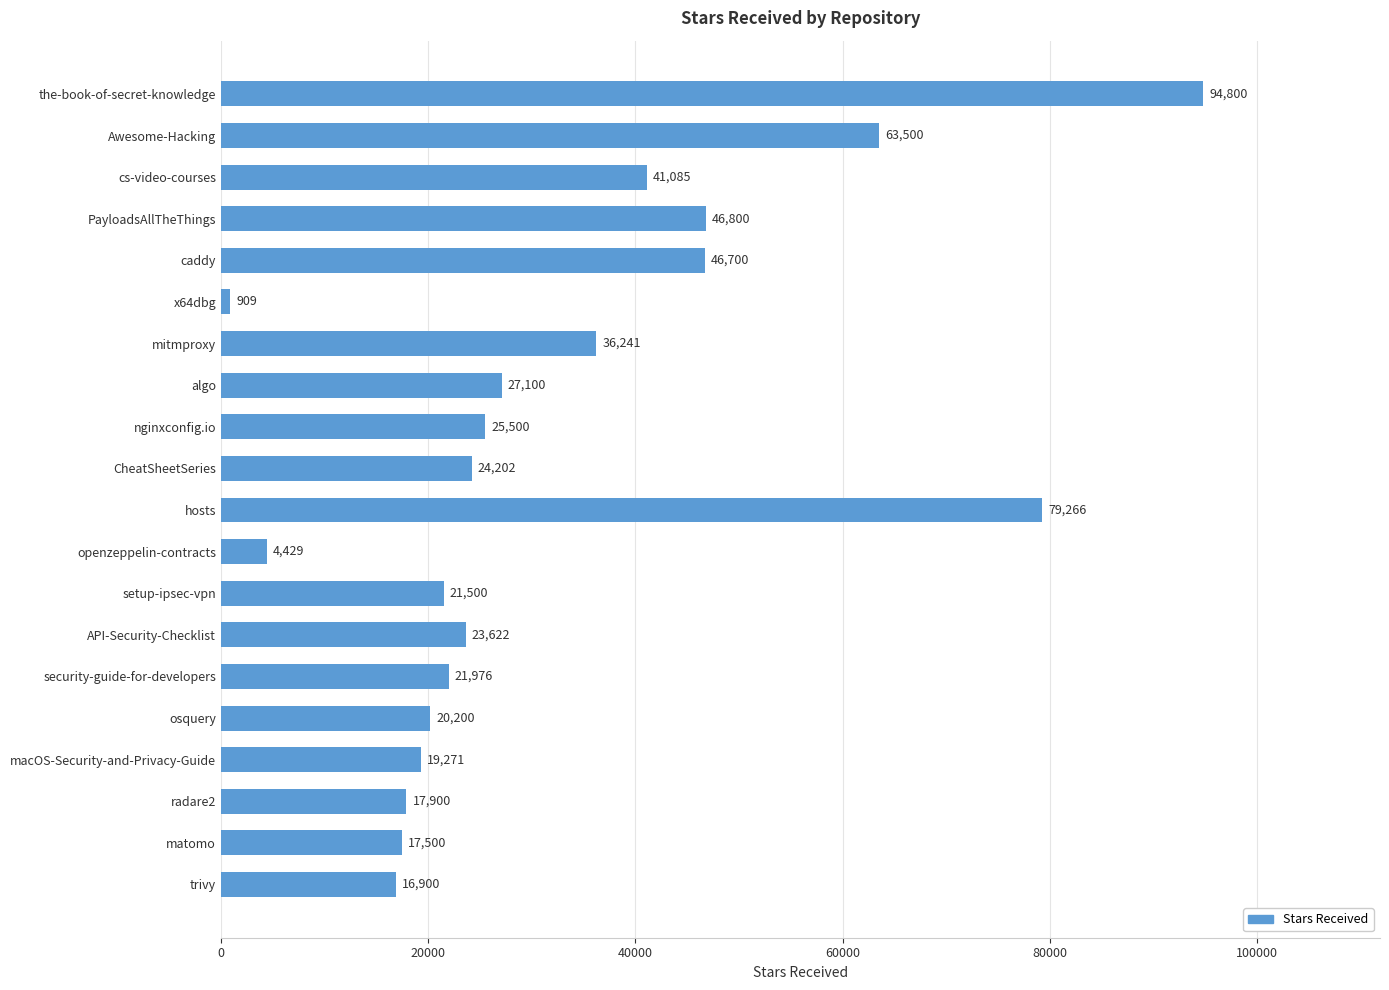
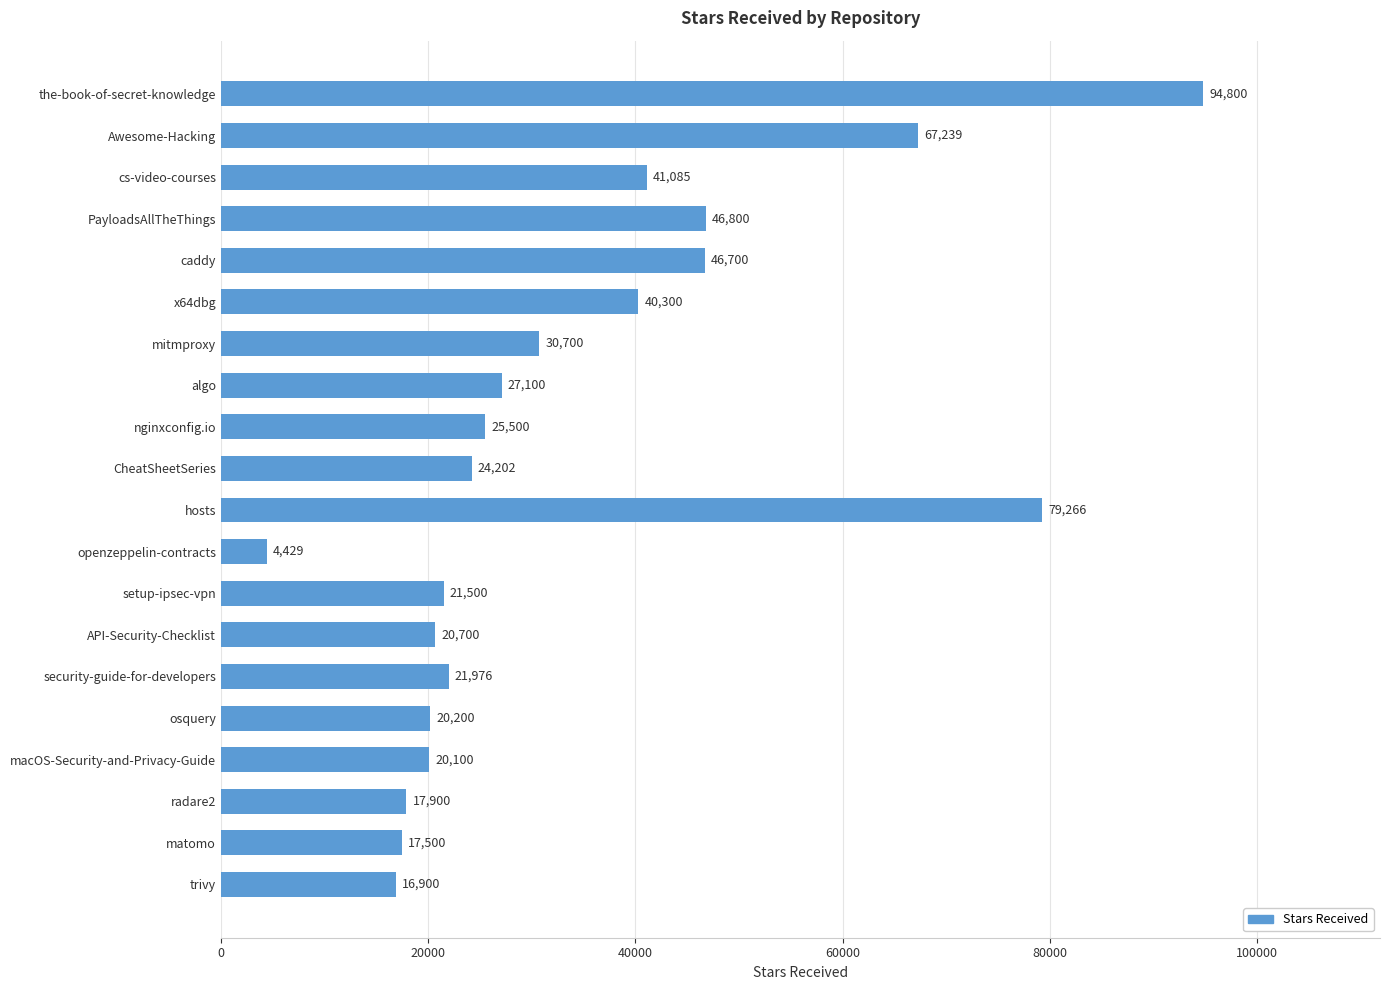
  {
    "the-book-of-secret-knowledge": "94,800",
-   "Awesome-Hacking": "63,500",
+   "Awesome-Hacking": "67,239",
    "cs-video-courses": "41,085",
    "PayloadsAllTheThings": "46,800",
    "caddy": "46,700",
-   "x64dbg": "909",
-   "mitmproxy": "36,241",
+   "x64dbg": "40,300",
+   "mitmproxy": "30,700",
    "algo": "27,100",
    "nginxconfig.io": "25,500",
    "CheatSheetSeries": "24,202",
    "hosts": "79,266",
    "openzeppelin-contracts": "4,429",
    "setup-ipsec-vpn": "21,500",
-   "API-Security-Checklist": "23,622",
+   "API-Security-Checklist": "20,700",
    "security-guide-for-developers": "21,976",
    "osquery": "20,200",
-   "macOS-Security-and-Privacy-Guide": "19,271",
+   "macOS-Security-and-Privacy-Guide": "20,100",
    "radare2": "17,900",
    "matomo": "17,500",
    "trivy": "16,900"
  }
